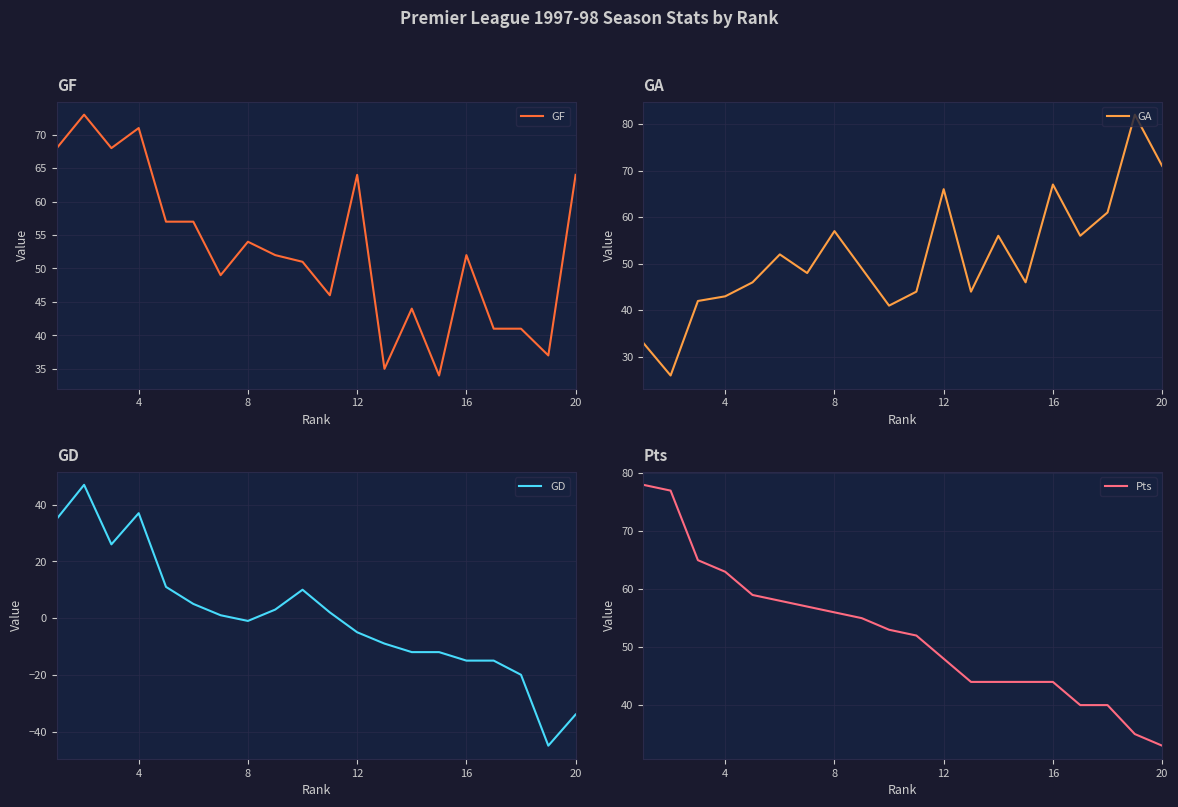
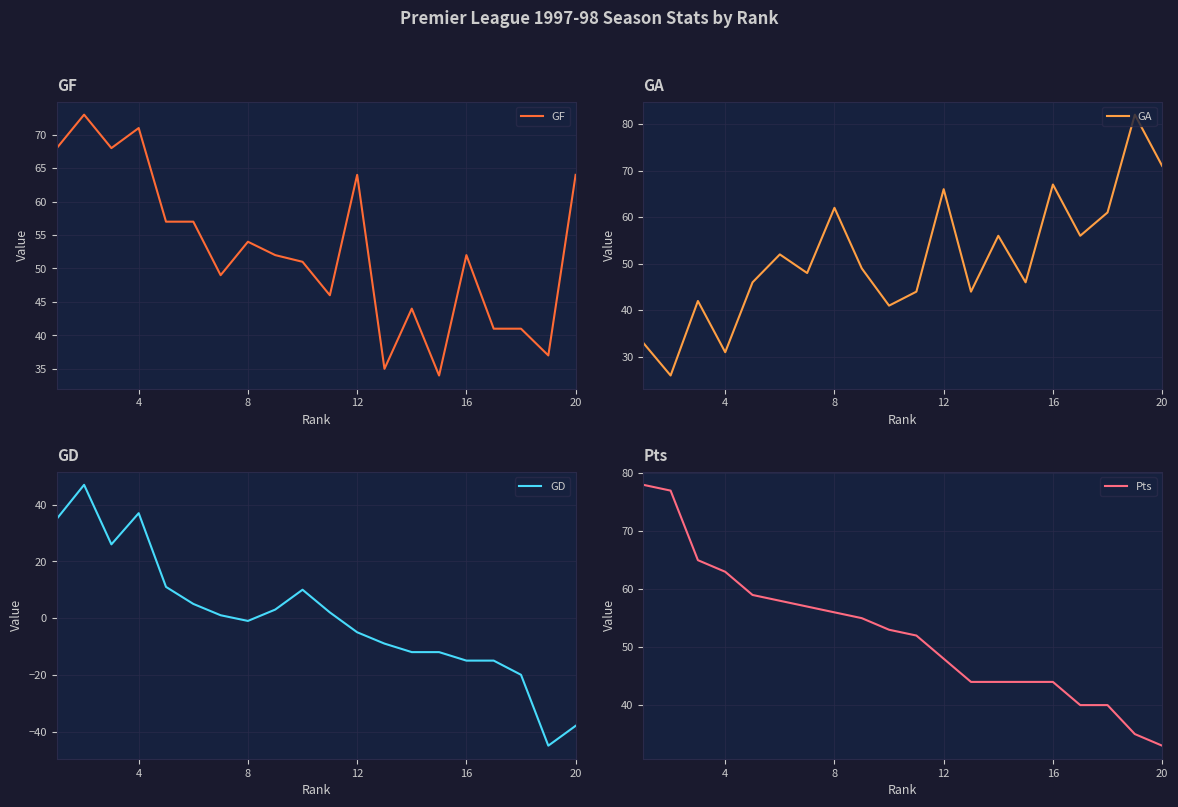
  {
    "GF": {
      "4": 71,
      "8": 54,
      "12": 64,
      "16": 52,
      "20": 64
    },
    "GA": {
-     "4": 43,
-     "8": 57,
+     "4": 31,
+     "8": 62,
      "12": 66,
      "16": 67,
      "20": 71
    },
    "GD": {
      "4": 37,
      "8": -1,
      "12": -5,
      "16": -15,
-     "20": -34
+     "20": -38
    },
    "Pts": {
      "4": 63,
      "8": 56,
      "12": 48,
      "16": 44,
      "20": 33
    }
  }
